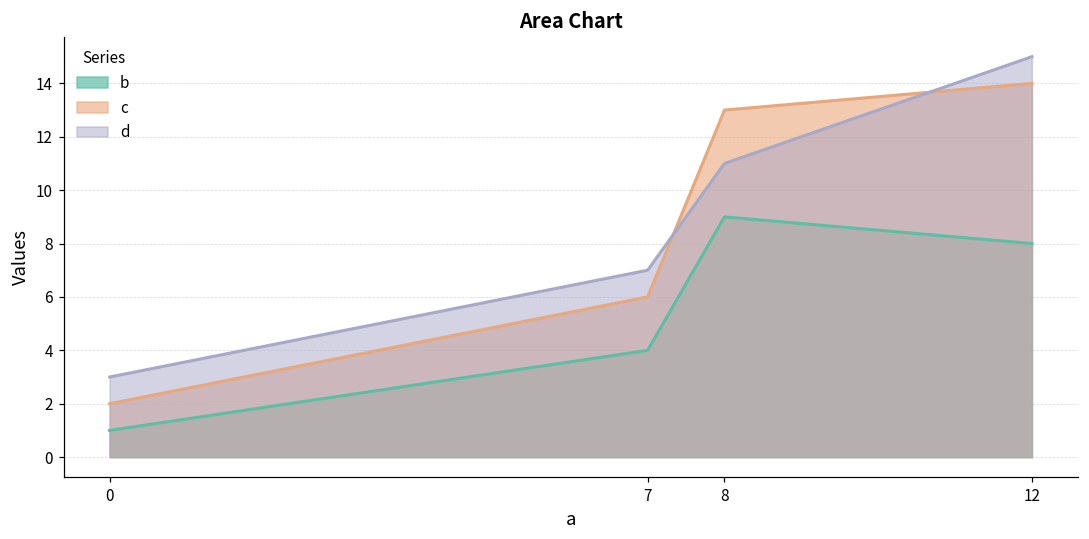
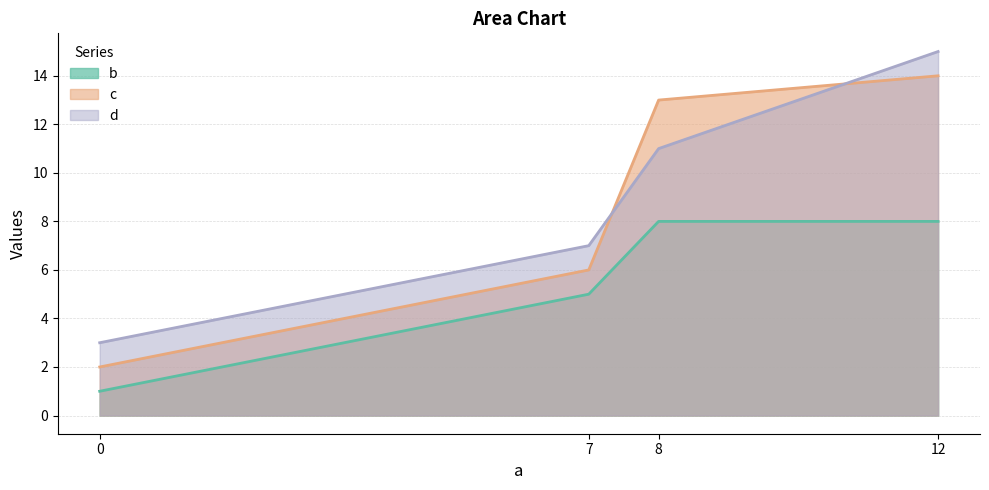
  {
    "b": {
      "0": 1,
-     "7": 4,
-     "8": 9,
+     "7": 5,
+     "8": 8,
      "12": 8
    },
    "c": {
      "0": 2,
      "7": 6,
      "8": 13,
      "12": 14
    },
    "d": {
      "0": 3,
      "7": 7,
      "8": 11,
      "12": 15
    }
  }
